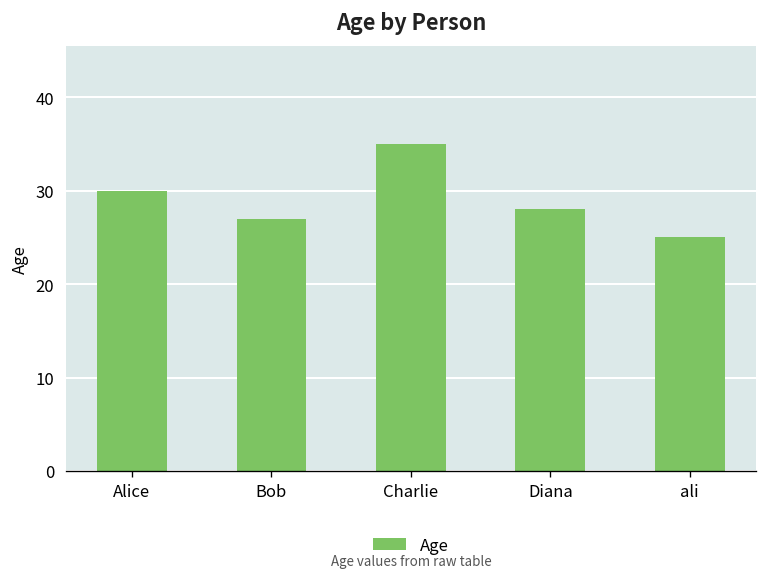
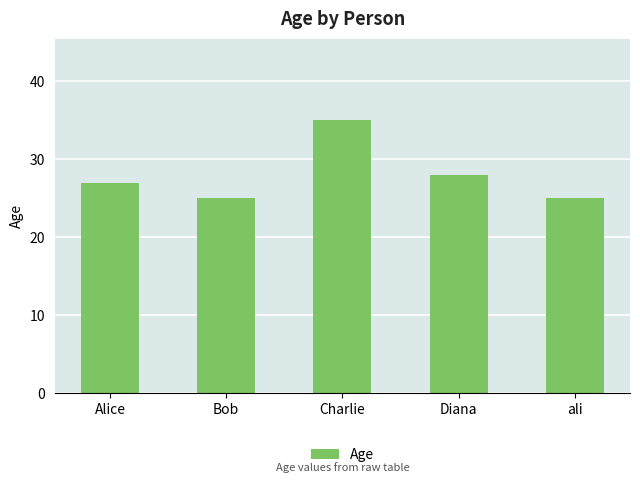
  {
-   "Alice": 30,
-   "Bob": 27,
+   "Alice": 27,
+   "Bob": 25,
    "Charlie": 35,
    "Diana": 28,
    "ali": 25
  }
